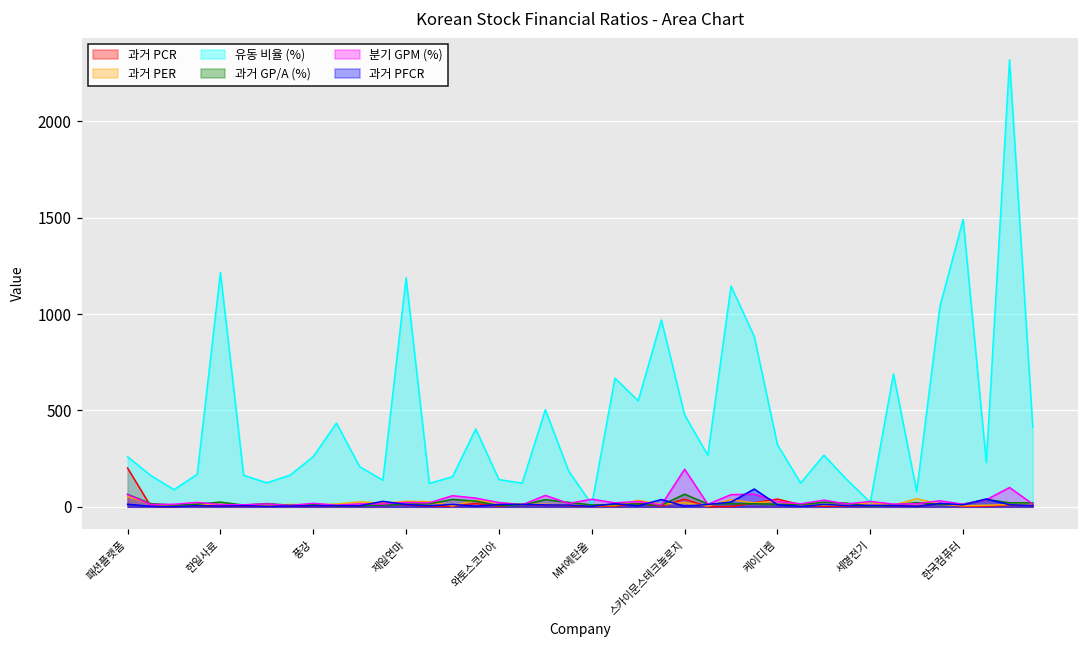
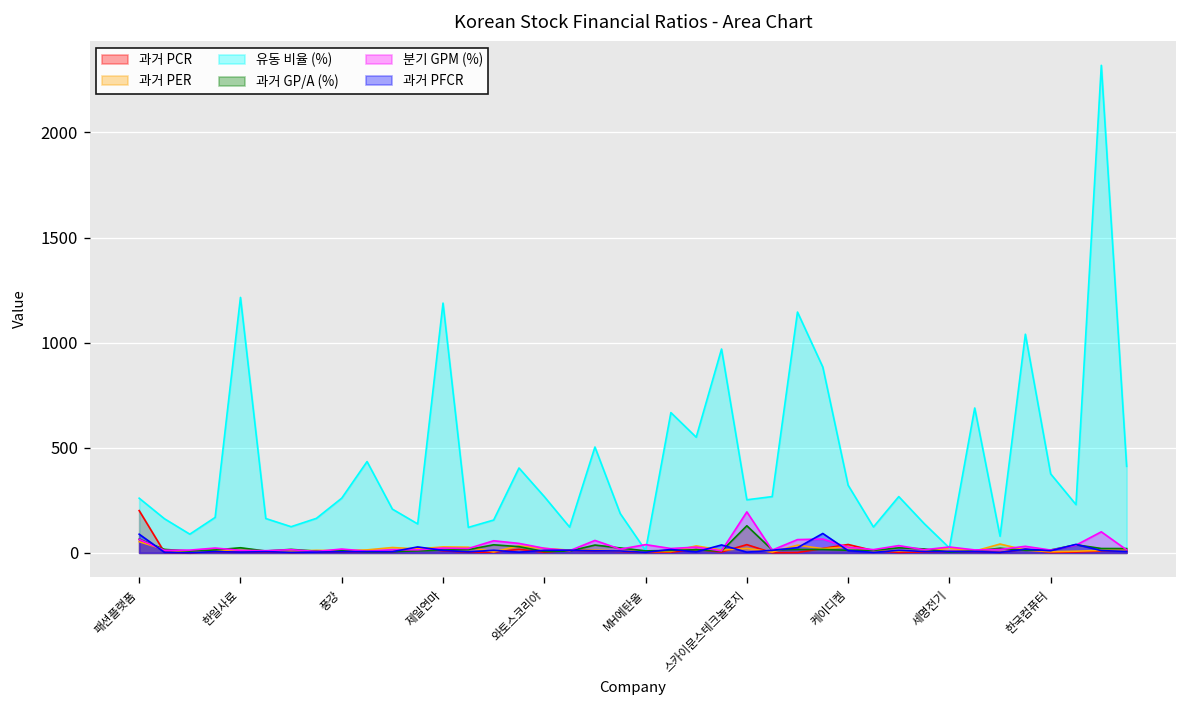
  {
    "과거 PCR": {
      "패션플랫폼": 200,
      "스카이문스테크놀로지": 40
    },
    "과거 PER": {
      "스카이문스테크놀로지": 20
    },
    "유동 비율 (%)": {
      "패션플랫폼": 260,
      "한일사료": 1220,
      "풍강": 260,
      "제일연마": 1190,
-     "와토스코리아": 140,
-     "스카이문스테크놀로지": 480,
+     "와토스코리아": 270,
+     "스카이문스테크놀로지": 250,
      "케이디켐": 320,
-     "한국컴퓨터": 1490
+     "한국컴퓨터": 380
    },
    "과거 GP/A (%)": {
-     "스카이문스테크놀로지": 70
+     "스카이문스테크놀로지": 130
    },
    "분기 GPM (%)": {
      "MH에탄올": 40,
      "스카이문스테크놀로지": 190
    },
    "과거 PFCR": {
-     "패션플랫폼": 10,
+     "패션플랫폼": 90,
      "스카이문스테크놀로지": 0
    }
  }
